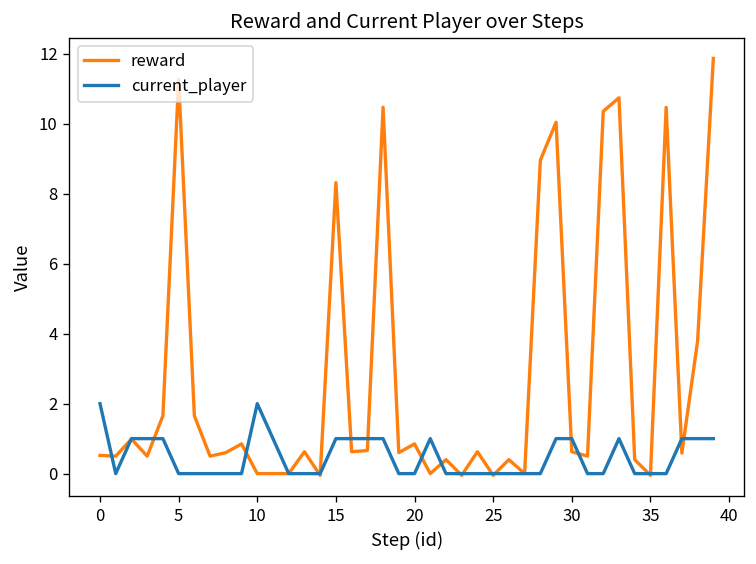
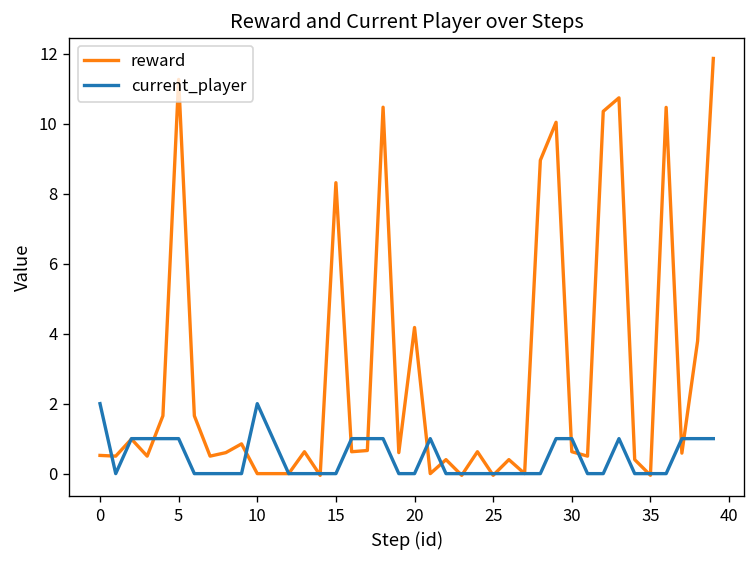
  {
    "reward": {
      "0": 0.5,
      "10": 0.0,
      "15": 8.3,
-     "20": 0.9,
+     "20": 4.2,
      "30": 0.6
    },
    "current_player": {
      "0": 2,
-     "5": 0,
+     "5": 1,
      "10": 2,
-     "15": 1,
+     "15": 0,
      "20": 0,
      "30": 1
    }
  }
